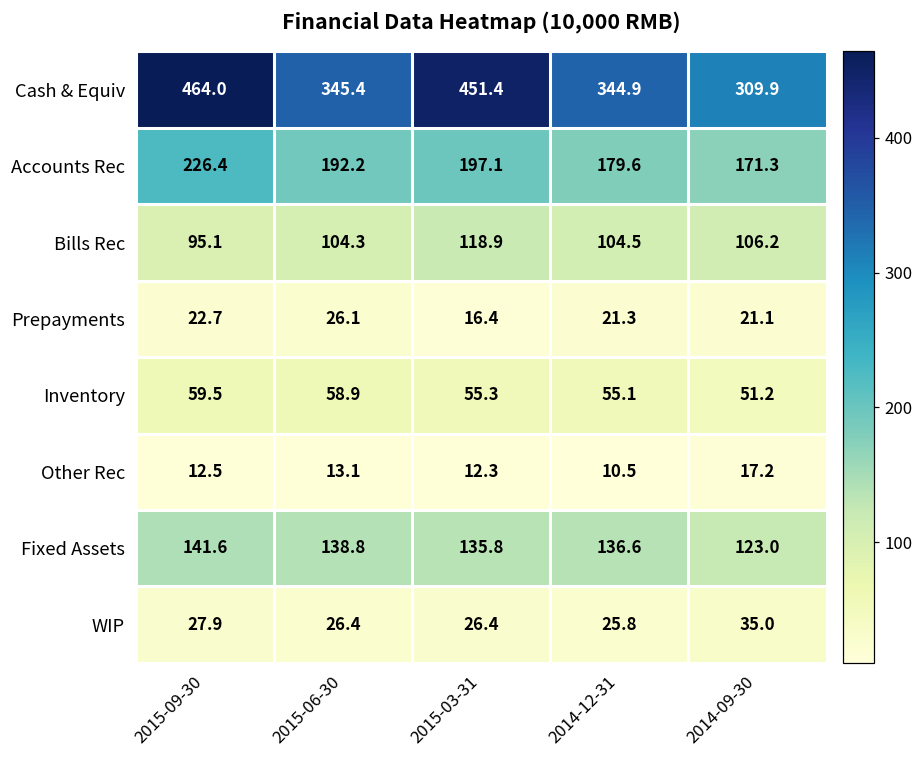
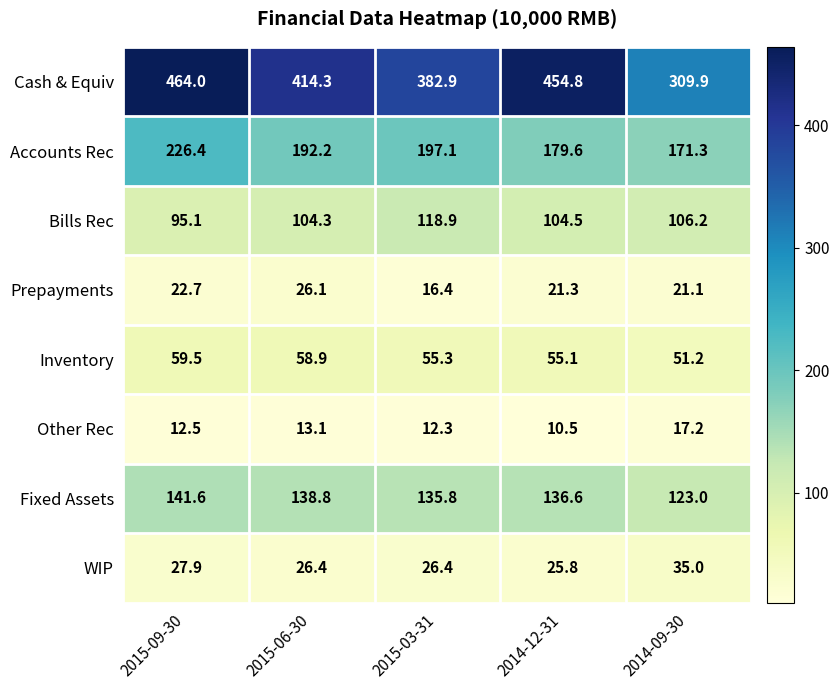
  {
    "Cash & Equiv": {
      "2015-09-30": 464.0,
-     "2015-06-30": 345.4,
-     "2015-03-31": 451.4,
-     "2014-12-31": 344.9,
+     "2015-06-30": 414.3,
+     "2015-03-31": 382.9,
+     "2014-12-31": 454.8,
      "2014-09-30": 309.9
    },
    "Accounts Rec": {
      "2015-09-30": 226.4,
      "2015-06-30": 192.2,
      "2015-03-31": 197.1,
      "2014-12-31": 179.6,
      "2014-09-30": 171.3
    },
    "Bills Rec": {
      "2015-09-30": 95.1,
      "2015-06-30": 104.3,
      "2015-03-31": 118.9,
      "2014-12-31": 104.5,
      "2014-09-30": 106.2
    },
    "Prepayments": {
      "2015-09-30": 22.7,
      "2015-06-30": 26.1,
      "2015-03-31": 16.4,
      "2014-12-31": 21.3,
      "2014-09-30": 21.1
    },
    "Inventory": {
      "2015-09-30": 59.5,
      "2015-06-30": 58.9,
      "2015-03-31": 55.3,
      "2014-12-31": 55.1,
      "2014-09-30": 51.2
    },
    "Other Rec": {
      "2015-09-30": 12.5,
      "2015-06-30": 13.1,
      "2015-03-31": 12.3,
      "2014-12-31": 10.5,
      "2014-09-30": 17.2
    },
    "Fixed Assets": {
      "2015-09-30": 141.6,
      "2015-06-30": 138.8,
      "2015-03-31": 135.8,
      "2014-12-31": 136.6,
      "2014-09-30": 123.0
    },
    "WIP": {
      "2015-09-30": 27.9,
      "2015-06-30": 26.4,
      "2015-03-31": 26.4,
      "2014-12-31": 25.8,
      "2014-09-30": 35.0
    }
  }
